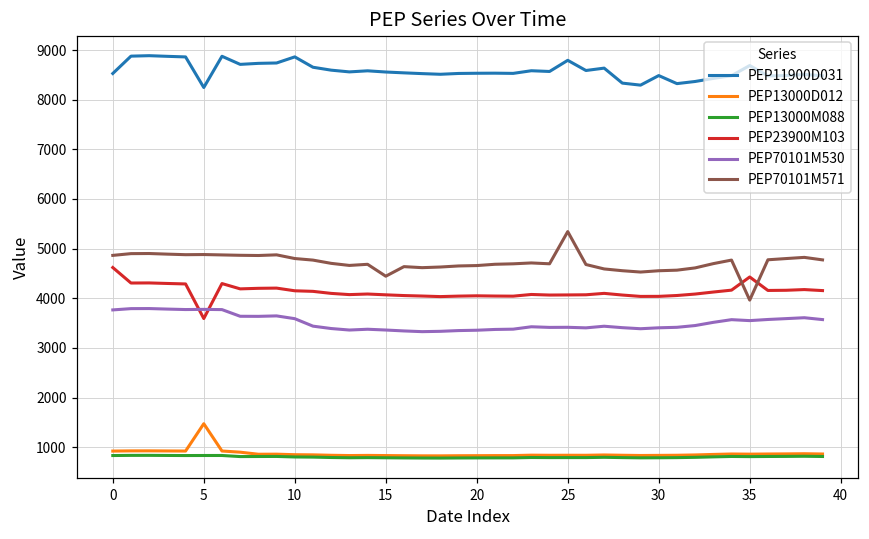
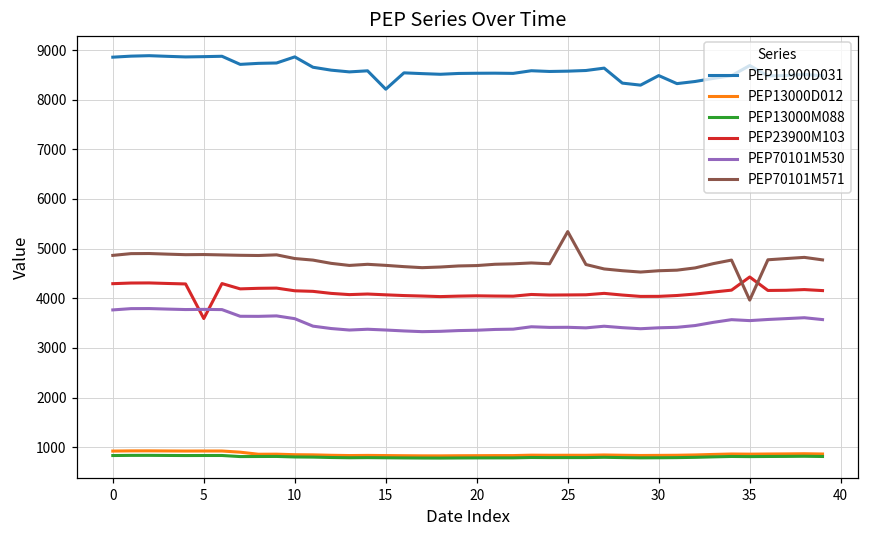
  {
    "PEP11900D031": {
-     "0": 8500,
-     "5": 8200,
+     "0": 8900,
+     "5": 8900,
      "10": 8900,
-     "15": 8600,
+     "15": 8200,
      "20": 8500,
-     "25": 8800,
+     "25": 8600,
      "30": 8500
    },
    "PEP13000D012": {
      "0": 900,
-     "5": 1500
+     "5": 900
    },
    "PEP13000M088": {
      "0": 800,
      "5": 800
    },
    "PEP23900M103": {
-     "0": 4600,
+     "0": 4300,
      "5": 3600,
      "10": 4200,
      "15": 4100,
      "20": 4000,
      "25": 4100,
      "30": 4000,
      "35": 4400
    },
    "PEP70101M530": {
      "0": 3800,
      "5": 3800,
      "10": 3600,
      "15": 3400,
      "20": 3400,
      "25": 3400,
      "30": 3400,
      "35": 3500
    },
    "PEP70101M571": {
      "0": 4900,
      "5": 4900,
      "10": 4800,
-     "15": 4400,
+     "15": 4700,
      "20": 4700,
      "25": 5300,
      "30": 4600,
      "35": 4000
    }
  }
